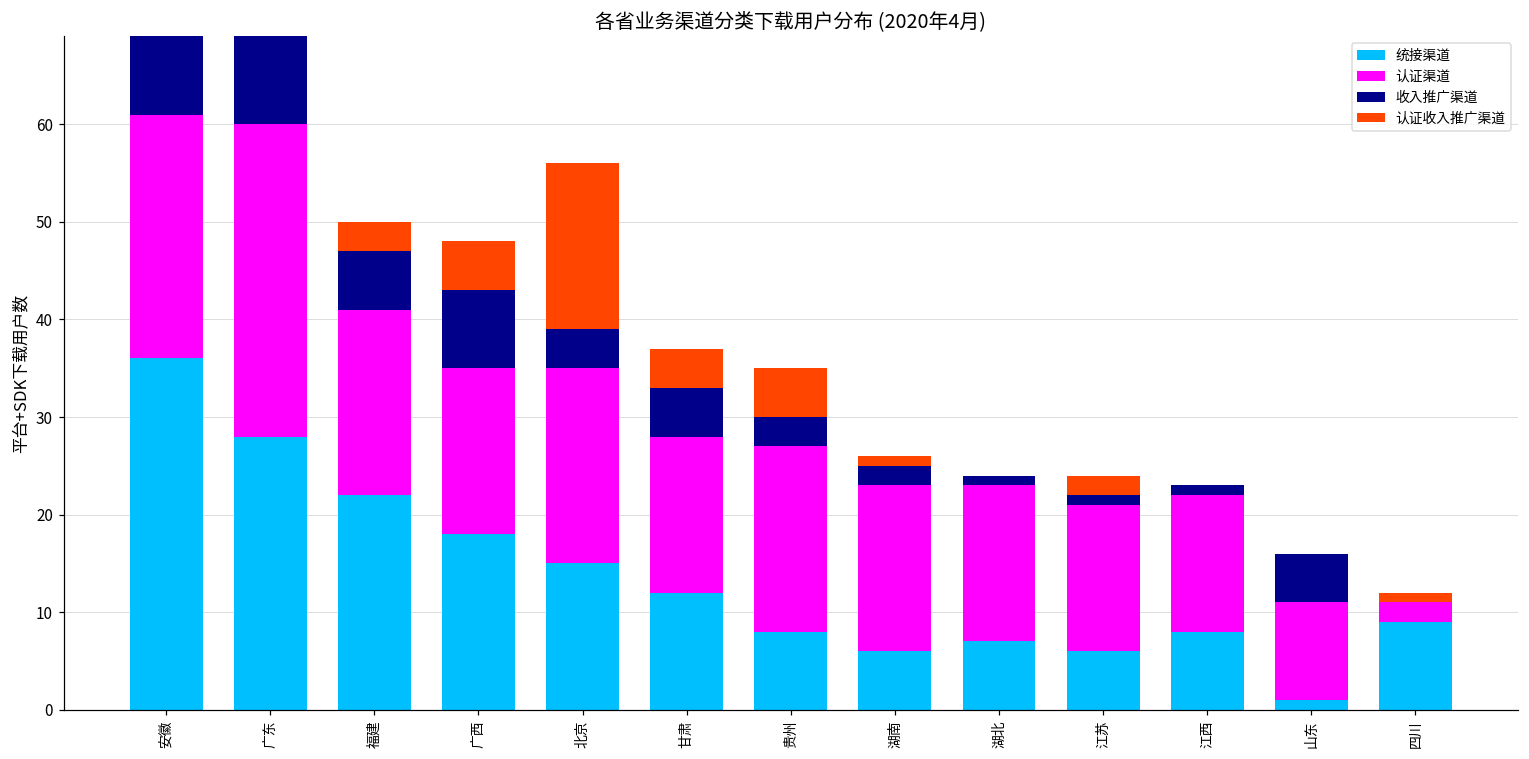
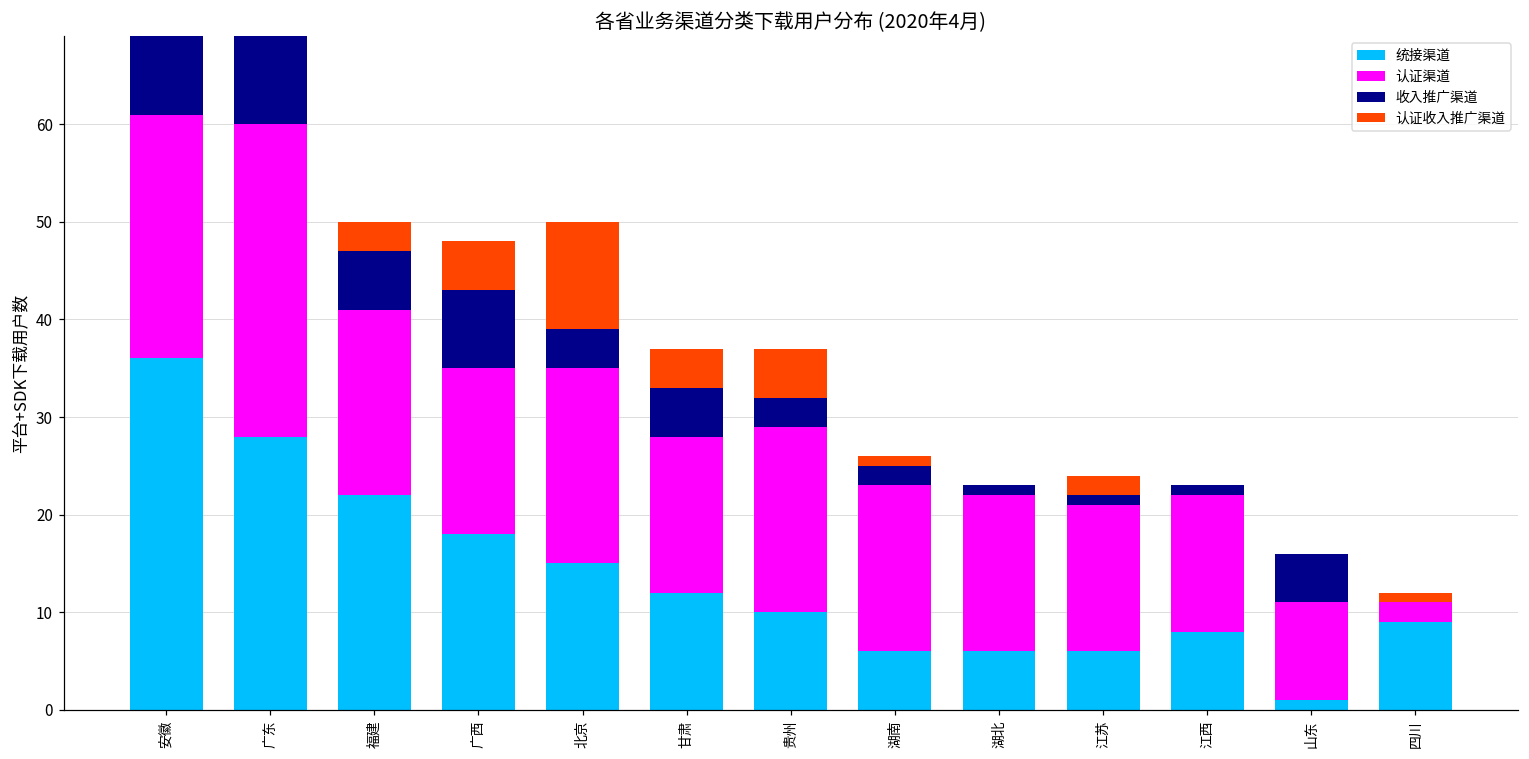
  {
    "统接渠道": {
      "安徽": 36,
      "广东": 28,
      "福建": 22,
      "广西": 18,
      "北京": 15,
      "甘肃": 12,
-     "贵州": 8,
+     "贵州": 10,
      "湖南": 6,
-     "湖北": 7,
+     "湖北": 6,
      "江苏": 6,
      "江西": 8,
      "山东": 1,
      "四川": 9
    },
    "认证渠道": {
      "安徽": 25,
      "广东": 32,
      "福建": 19,
      "广西": 17,
      "北京": 20,
      "甘肃": 16,
      "贵州": 19,
      "湖南": 17,
      "湖北": 16,
      "江苏": 15,
      "江西": 14,
      "山东": 10,
      "四川": 2
    },
    "收入推广渠道": {
      "安徽": 8,
      "广东": 9,
      "福建": 6,
      "广西": 8,
      "北京": 4,
      "甘肃": 5,
      "贵州": 3,
      "湖南": 2,
      "湖北": 1,
      "江苏": 1,
      "江西": 1,
      "山东": 5,
      "四川": 0
    },
    "认证收入推广渠道": {
      "安徽": 0,
      "广东": 0,
      "福建": 3,
      "广西": 5,
-     "北京": 17,
+     "北京": 11,
      "甘肃": 4,
      "贵州": 5,
      "湖南": 1,
      "湖北": 0,
      "江苏": 2,
      "江西": 0,
      "山东": 0,
      "四川": 1
    }
  }
